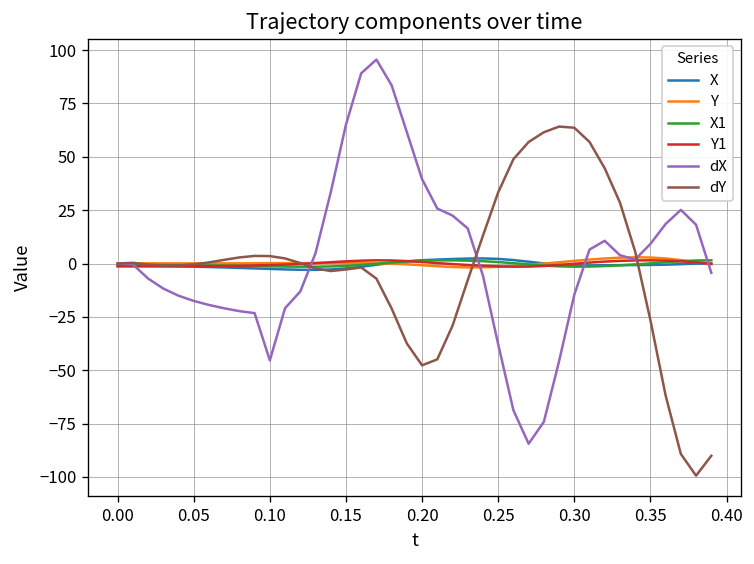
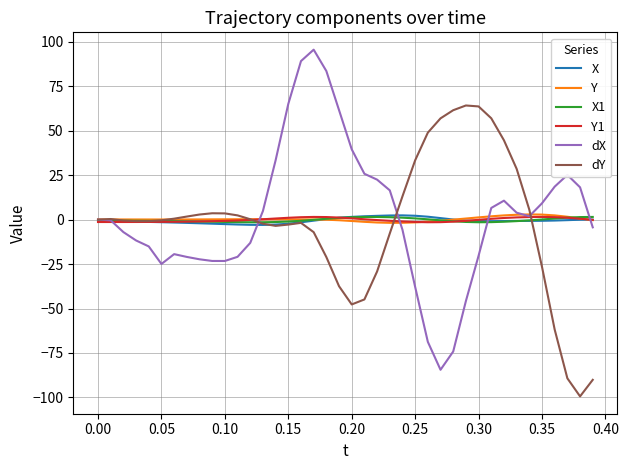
  {
    "X": {
      "0.25": 2
    },
    "Y": {
      "0.20": -1
    },
    "X1": {
      "0.25": 1
    },
    "dX": {
-     "0.05": -18,
-     "0.10": -45,
+     "0.05": -25,
+     "0.10": -23,
      "0.15": 65,
      "0.20": 40,
      "0.25": -38,
-     "0.30": -15,
+     "0.30": -20,
      "0.35": 9
    },
    "dY": {
      "0.10": 3,
      "0.20": -48,
      "0.25": 33,
      "0.30": 64,
      "0.35": -27
    }
  }
